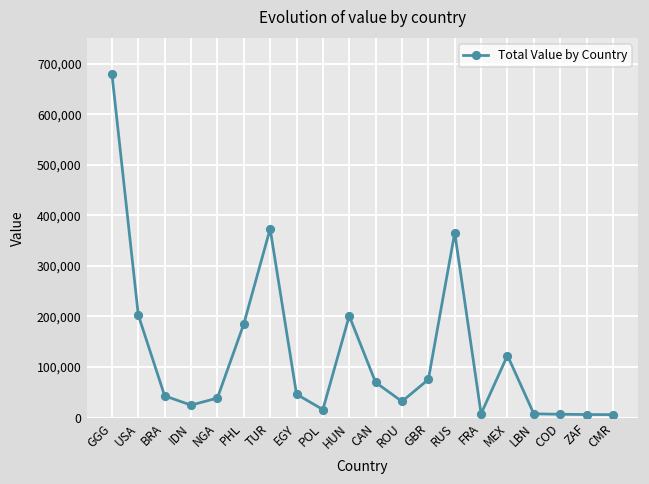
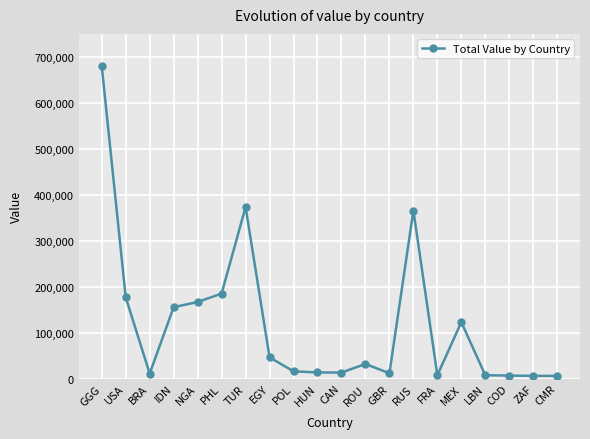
  {
    "GGG": "680,000",
-   "USA": "200,000",
-   "BRA": "40,000",
-   "IDN": "20,000",
-   "NGA": "40,000",
+   "USA": "180,000",
+   "BRA": "10,000",
+   "IDN": "160,000",
+   "NGA": "170,000",
    "PHL": "180,000",
    "TUR": "370,000",
    "EGY": "50,000",
    "POL": "20,000",
-   "HUN": "200,000",
-   "CAN": "70,000",
+   "HUN": "10,000",
+   "CAN": "10,000",
    "ROU": "30,000",
-   "GBR": "80,000",
+   "GBR": "10,000",
    "RUS": "370,000",
    "FRA": "10,000",
    "MEX": "120,000",
    "LBN": "10,000",
    "COD": "10,000",
    "ZAF": "10,000",
    "CMR": "10,000"
  }
